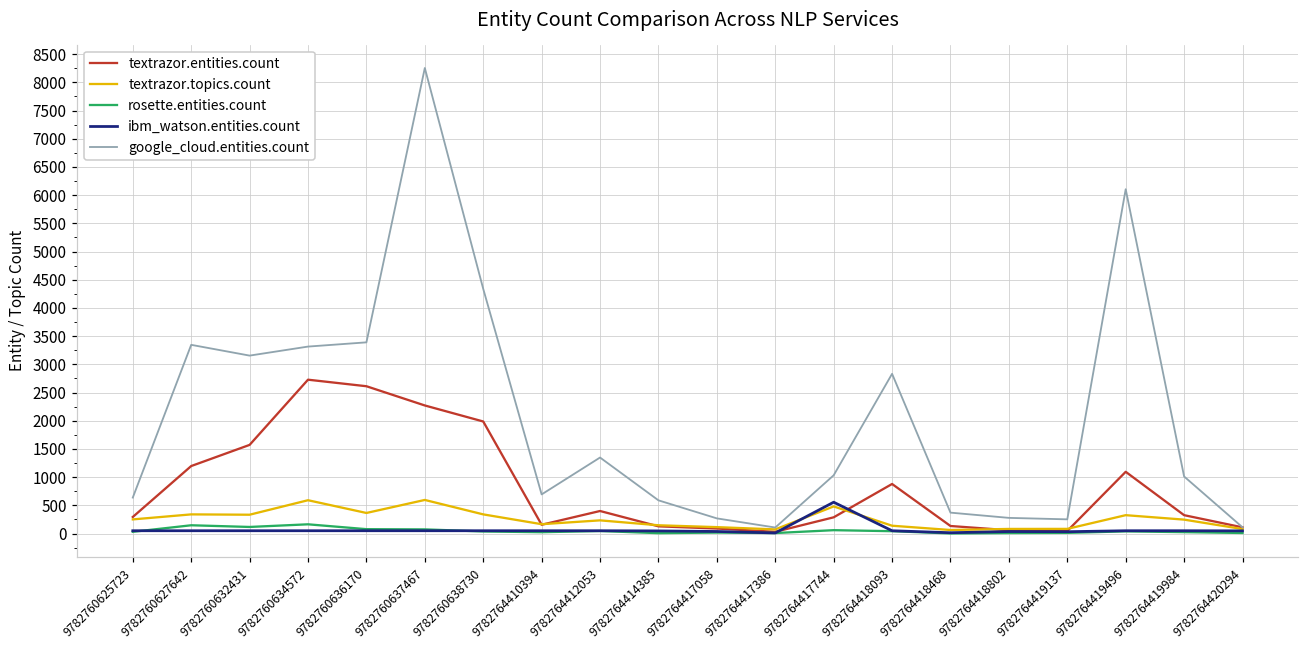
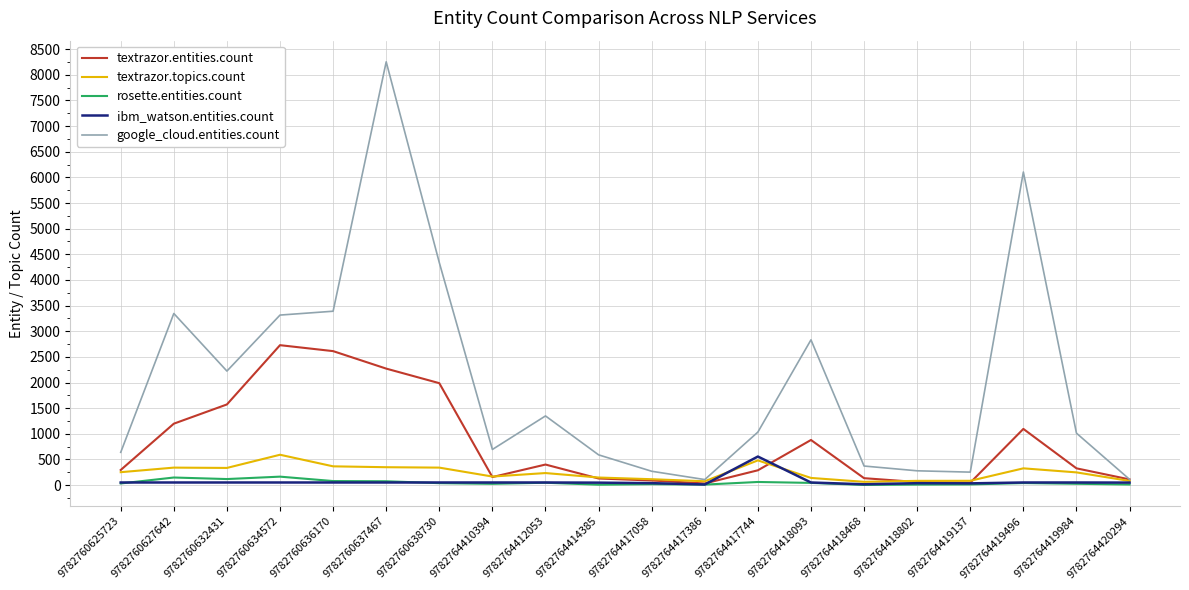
  {
    "textrazor.entities.count": {
      "9782760627642": 1200,
      "9782760632431": 1600,
      "9782760634572": 2700,
      "9782760636170": 2600,
      "9782760637467": 2300,
      "9782760638730": 2000,
      "9782764412053": 400,
      "9782764417744": 300,
      "9782764418093": 900,
      "9782764418468": 100,
      "9782764419496": 1100,
      "9782764419984": 300
    },
    "textrazor.topics.count": {
      "9782760627642": 300,
      "9782760632431": 300,
      "9782760634572": 600,
      "9782760636170": 400,
-     "9782760637467": 600,
+     "9782760637467": 300,
      "9782760638730": 300,
      "9782764412053": 200,
      "9782764417744": 500,
      "9782764418093": 100,
      "9782764419496": 300,
      "9782764419984": 200
    },
    "rosette.entities.count": {
      "9782760627642": 100,
      "9782760632431": 100,
      "9782760634572": 200,
      "9782764417744": 100
    },
    "ibm_watson.entities.count": {
      "9782760627642": 100,
      "9782760632431": 100,
      "9782760634572": 100,
      "9782764417744": 600
    },
    "google_cloud.entities.count": {
      "9782760625723": 600,
      "9782760627642": 3300,
-     "9782760632431": 3200,
+     "9782760632431": 2200,
      "9782760634572": 3300,
      "9782760636170": 3400,
      "9782760637467": 8300,
      "9782760638730": 4300,
      "9782764410394": 700,
      "9782764412053": 1300,
      "9782764414385": 600,
      "9782764417058": 300,
      "9782764417744": 1000,
      "9782764418093": 2800,
      "9782764418468": 400,
      "9782764418802": 300,
      "9782764419137": 300,
      "9782764419496": 6100,
      "9782764419984": 1000
    }
  }
